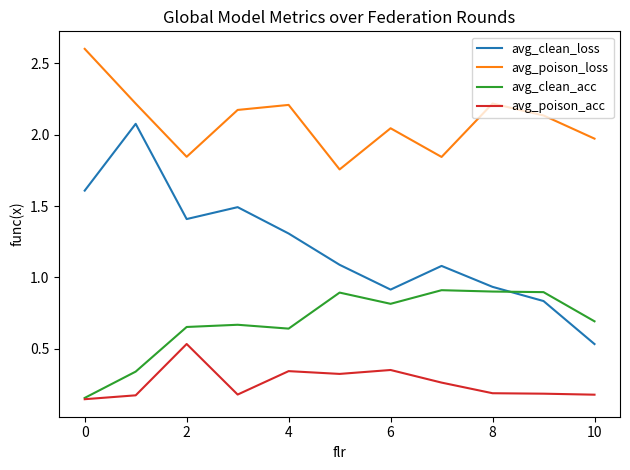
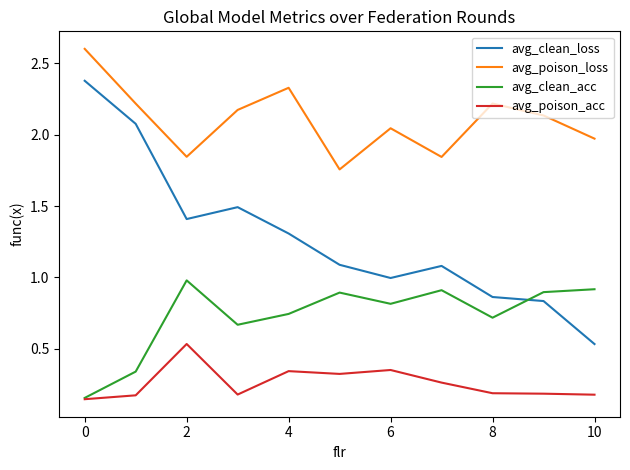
  {
    "avg_clean_loss": {
-     "0": 1.61,
+     "0": 2.38,
      "2": 1.41,
      "4": 1.31,
-     "6": 0.91,
-     "8": 0.93,
+     "6": 1.00,
+     "8": 0.86,
      "10": 0.53
    },
    "avg_poison_loss": {
      "0": 2.60,
      "2": 1.85,
-     "4": 2.21,
+     "4": 2.33,
      "6": 2.05,
      "10": 1.97
    },
    "avg_clean_acc": {
-     "2": 0.65,
-     "4": 0.64,
+     "2": 0.98,
+     "4": 0.74,
      "6": 0.81,
-     "8": 0.90,
-     "10": 0.69
+     "8": 0.72,
+     "10": 0.92
    },
    "avg_poison_acc": {
      "2": 0.53,
      "4": 0.34,
      "6": 0.35,
      "8": 0.19,
      "10": 0.18
    }
  }
